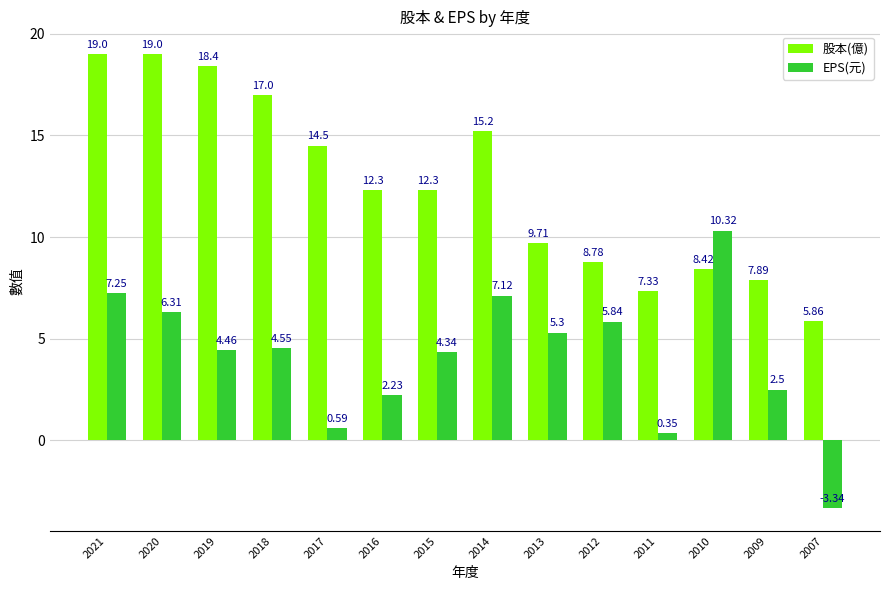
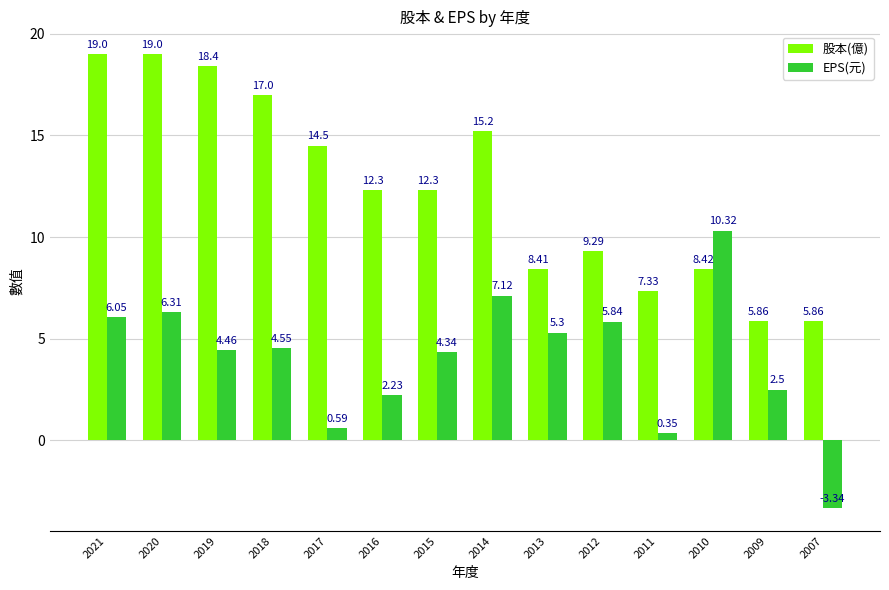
  {
    "股本(億)": {
      "2021": 19.0,
      "2020": 19.0,
      "2019": 18.4,
      "2018": 17.0,
      "2017": 14.5,
      "2016": 12.3,
      "2015": 12.3,
      "2014": 15.2,
-     "2013": 9.71,
-     "2012": 8.78,
+     "2013": 8.41,
+     "2012": 9.29,
      "2011": 7.33,
      "2010": 8.42,
-     "2009": 7.89,
+     "2009": 5.86,
      "2007": 5.86
    },
    "EPS(元)": {
-     "2021": 7.25,
+     "2021": 6.05,
      "2020": 6.31,
      "2019": 4.46,
      "2018": 4.55,
      "2017": 0.59,
      "2016": 2.23,
      "2015": 4.34,
      "2014": 7.12,
      "2013": 5.3,
      "2012": 5.84,
      "2011": 0.35,
      "2010": 10.32,
      "2009": 2.5,
      "2007": -3.34
    }
  }
